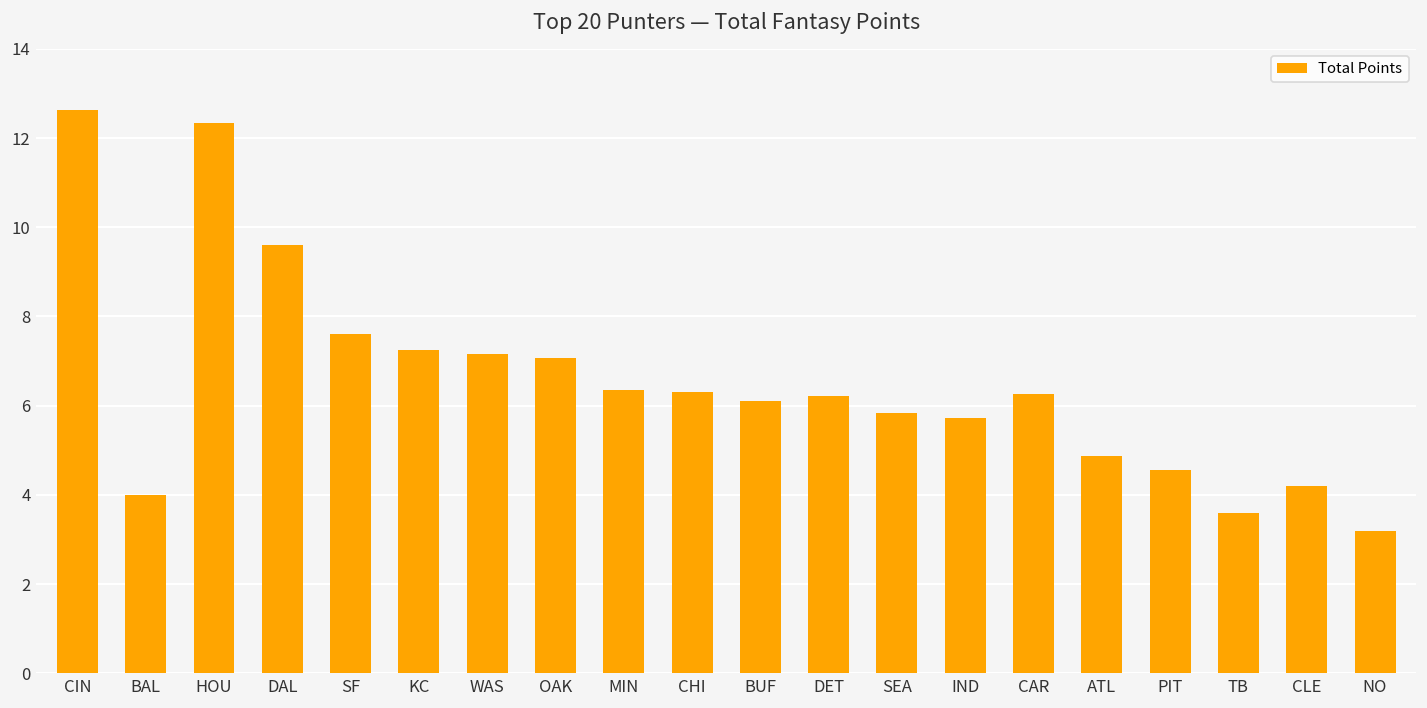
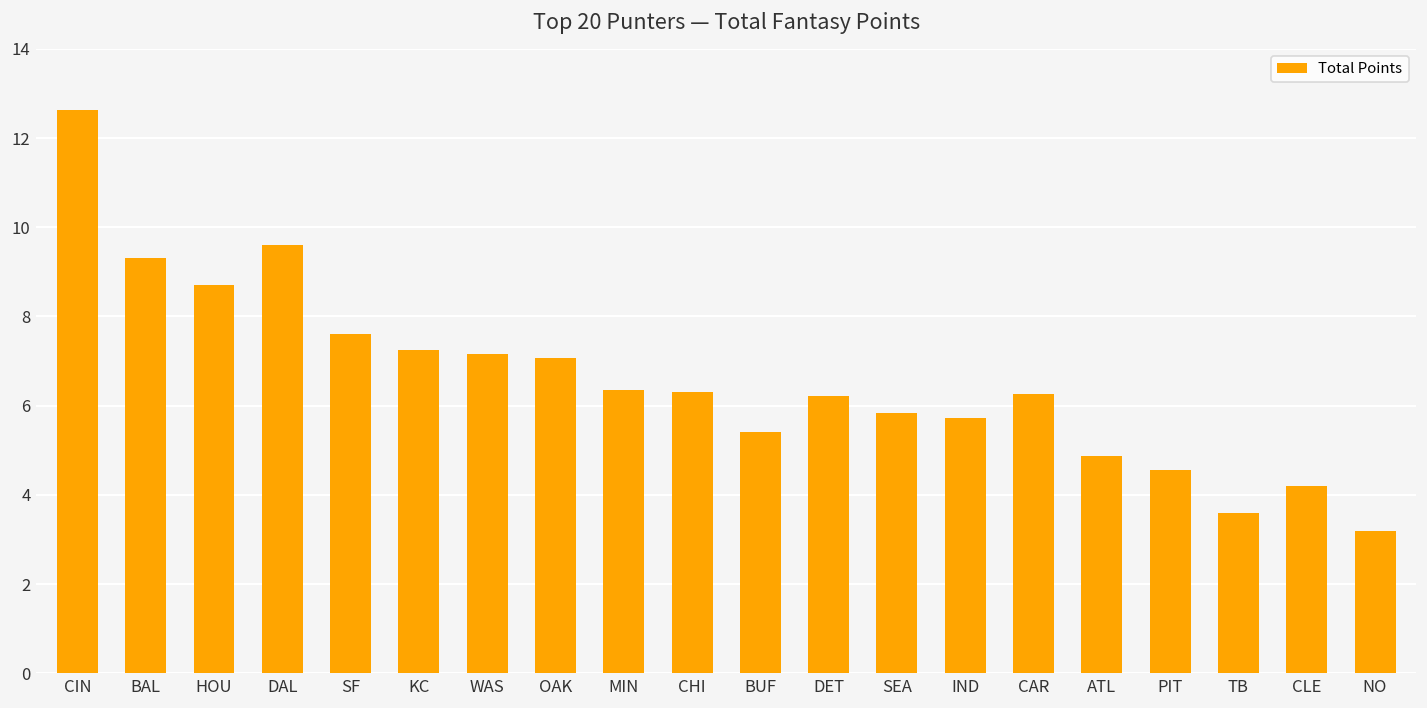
  {
    "CIN": 12.6,
-   "BAL": 4.0,
-   "HOU": 12.3,
+   "BAL": 9.3,
+   "HOU": 8.7,
    "DAL": 9.6,
    "SF": 7.6,
    "KC": 7.2,
    "WAS": 7.2,
    "OAK": 7.1,
    "MIN": 6.4,
    "CHI": 6.3,
-   "BUF": 6.1,
+   "BUF": 5.4,
    "DET": 6.2,
    "SEA": 5.8,
    "IND": 5.7,
    "CAR": 6.3,
    "ATL": 4.9,
    "PIT": 4.6,
    "TB": 3.6,
    "CLE": 4.2,
    "NO": 3.2
  }
